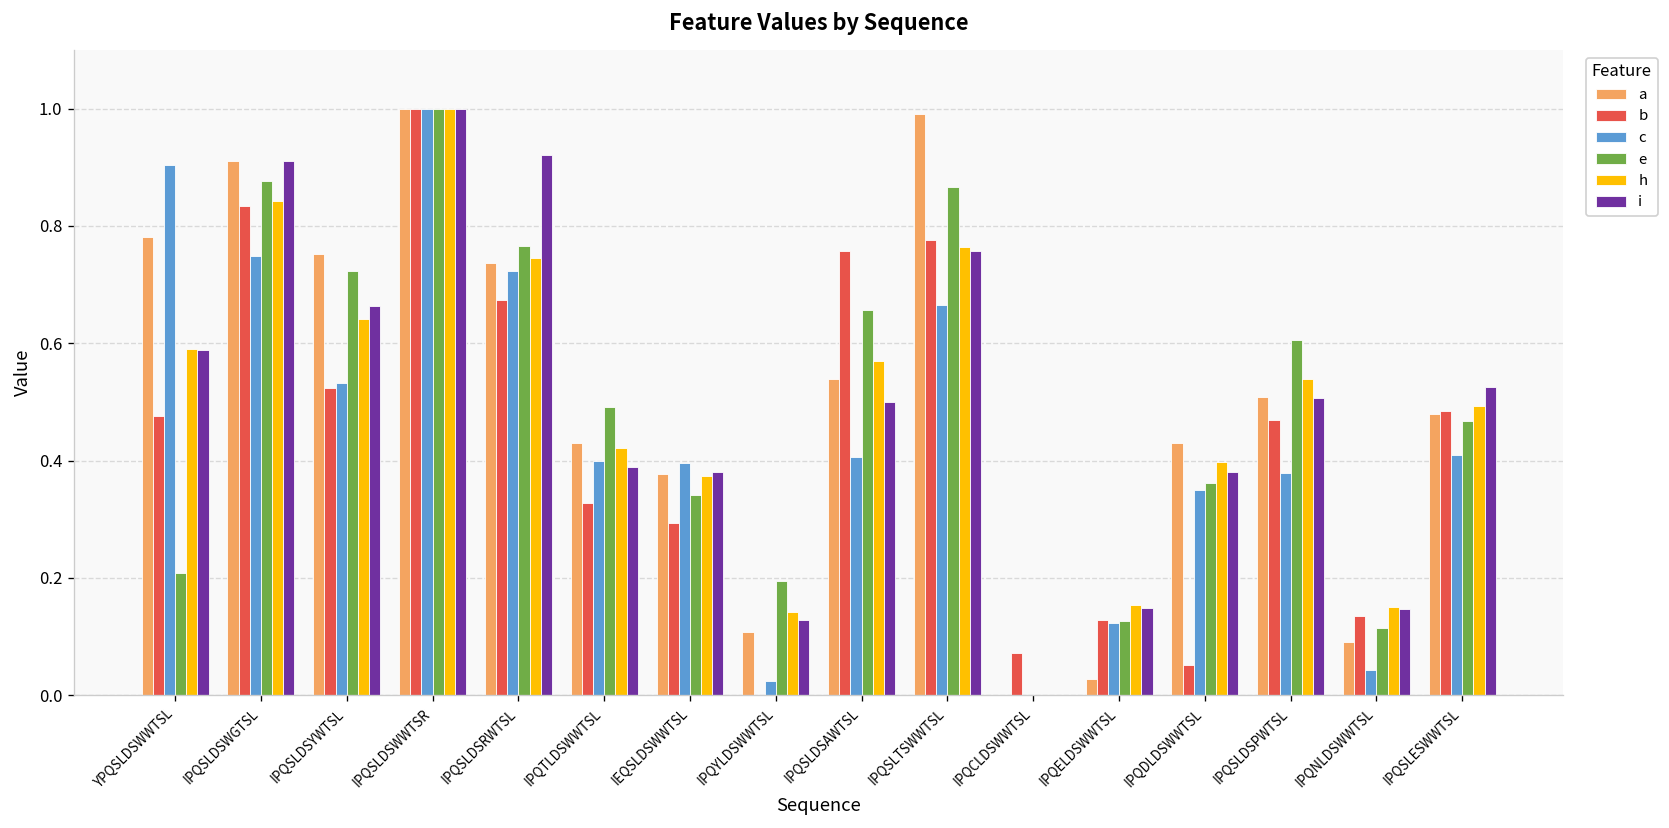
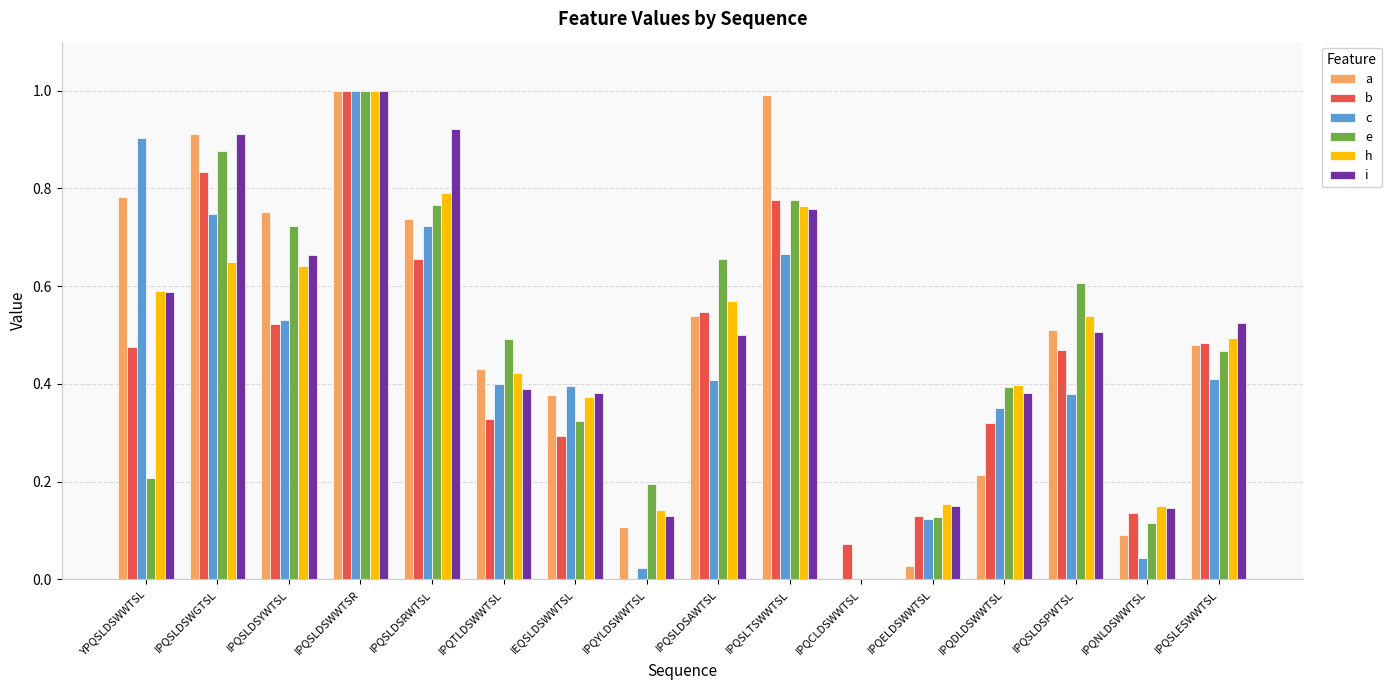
  {
    "a": {
      "YPQSLDSWWTSL": 0.78,
      "IPQSLDSWGTSL": 0.91,
      "IPQSLDSYWTSL": 0.75,
      "IPQSLDSWWTSR": 1.00,
      "IPQSLDSRWTSL": 0.74,
      "IPQTLDSWWTSL": 0.43,
      "IEQSLDSWWTSL": 0.38,
      "IPQYLDSWWTSL": 0.11,
      "IPQSLDSAWTSL": 0.54,
      "IPQSLTSWWTSL": 0.99,
      "IPQCLDSWWTSL": 0.00,
      "IPQELDSWWTSL": 0.03,
-     "IPQDLDSWWTSL": 0.43,
+     "IPQDLDSWWTSL": 0.21,
      "IPQSLDSPWTSL": 0.51,
      "IPQNLDSWWTSL": 0.09,
      "IPQSLESWWTSL": 0.48
    },
    "b": {
      "YPQSLDSWWTSL": 0.48,
      "IPQSLDSWGTSL": 0.83,
      "IPQSLDSYWTSL": 0.52,
      "IPQSLDSWWTSR": 1.00,
-     "IPQSLDSRWTSL": 0.67,
+     "IPQSLDSRWTSL": 0.66,
      "IPQTLDSWWTSL": 0.33,
      "IEQSLDSWWTSL": 0.29,
      "IPQYLDSWWTSL": 0.00,
-     "IPQSLDSAWTSL": 0.76,
+     "IPQSLDSAWTSL": 0.55,
      "IPQSLTSWWTSL": 0.78,
      "IPQCLDSWWTSL": 0.07,
      "IPQELDSWWTSL": 0.13,
-     "IPQDLDSWWTSL": 0.05,
+     "IPQDLDSWWTSL": 0.32,
      "IPQSLDSPWTSL": 0.47,
      "IPQNLDSWWTSL": 0.13,
      "IPQSLESWWTSL": 0.48
    },
    "c": {
      "YPQSLDSWWTSL": 0.90,
      "IPQSLDSWGTSL": 0.75,
      "IPQSLDSYWTSL": 0.53,
      "IPQSLDSWWTSR": 1.00,
      "IPQSLDSRWTSL": 0.72,
      "IPQTLDSWWTSL": 0.40,
      "IEQSLDSWWTSL": 0.40,
      "IPQYLDSWWTSL": 0.02,
      "IPQSLDSAWTSL": 0.41,
      "IPQSLTSWWTSL": 0.66,
      "IPQCLDSWWTSL": 0.00,
      "IPQELDSWWTSL": 0.12,
      "IPQDLDSWWTSL": 0.35,
      "IPQSLDSPWTSL": 0.38,
      "IPQNLDSWWTSL": 0.04,
      "IPQSLESWWTSL": 0.41
    },
    "e": {
      "YPQSLDSWWTSL": 0.21,
      "IPQSLDSWGTSL": 0.88,
      "IPQSLDSYWTSL": 0.72,
      "IPQSLDSWWTSR": 1.00,
      "IPQSLDSRWTSL": 0.77,
      "IPQTLDSWWTSL": 0.49,
-     "IEQSLDSWWTSL": 0.34,
+     "IEQSLDSWWTSL": 0.32,
      "IPQYLDSWWTSL": 0.19,
      "IPQSLDSAWTSL": 0.66,
-     "IPQSLTSWWTSL": 0.87,
+     "IPQSLTSWWTSL": 0.78,
      "IPQCLDSWWTSL": 0.00,
      "IPQELDSWWTSL": 0.13,
-     "IPQDLDSWWTSL": 0.36,
+     "IPQDLDSWWTSL": 0.39,
      "IPQSLDSPWTSL": 0.61,
      "IPQNLDSWWTSL": 0.11,
      "IPQSLESWWTSL": 0.47
    },
    "h": {
      "YPQSLDSWWTSL": 0.59,
-     "IPQSLDSWGTSL": 0.84,
+     "IPQSLDSWGTSL": 0.65,
      "IPQSLDSYWTSL": 0.64,
      "IPQSLDSWWTSR": 1.00,
-     "IPQSLDSRWTSL": 0.74,
+     "IPQSLDSRWTSL": 0.79,
      "IPQTLDSWWTSL": 0.42,
      "IEQSLDSWWTSL": 0.37,
      "IPQYLDSWWTSL": 0.14,
      "IPQSLDSAWTSL": 0.57,
      "IPQSLTSWWTSL": 0.76,
      "IPQCLDSWWTSL": 0.00,
      "IPQELDSWWTSL": 0.15,
      "IPQDLDSWWTSL": 0.40,
      "IPQSLDSPWTSL": 0.54,
      "IPQNLDSWWTSL": 0.15,
      "IPQSLESWWTSL": 0.49
    },
    "i": {
      "YPQSLDSWWTSL": 0.59,
      "IPQSLDSWGTSL": 0.91,
      "IPQSLDSYWTSL": 0.66,
      "IPQSLDSWWTSR": 1.00,
      "IPQSLDSRWTSL": 0.92,
      "IPQTLDSWWTSL": 0.39,
      "IEQSLDSWWTSL": 0.38,
      "IPQYLDSWWTSL": 0.13,
      "IPQSLDSAWTSL": 0.50,
      "IPQSLTSWWTSL": 0.76,
      "IPQCLDSWWTSL": 0.00,
      "IPQELDSWWTSL": 0.15,
      "IPQDLDSWWTSL": 0.38,
      "IPQSLDSPWTSL": 0.51,
      "IPQNLDSWWTSL": 0.15,
      "IPQSLESWWTSL": 0.52
    }
  }
